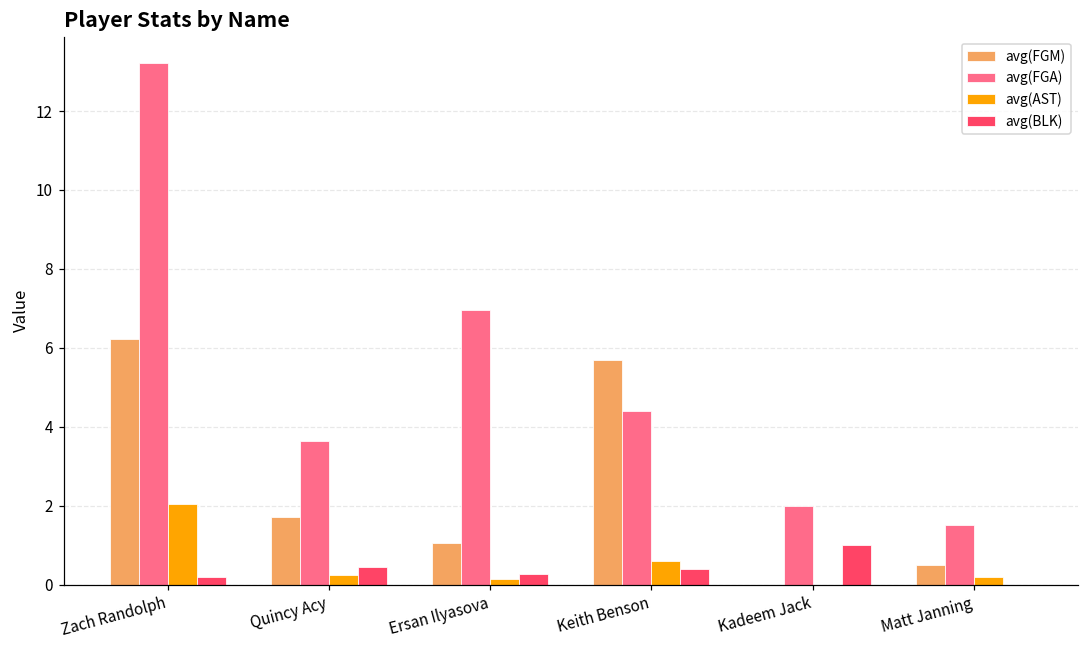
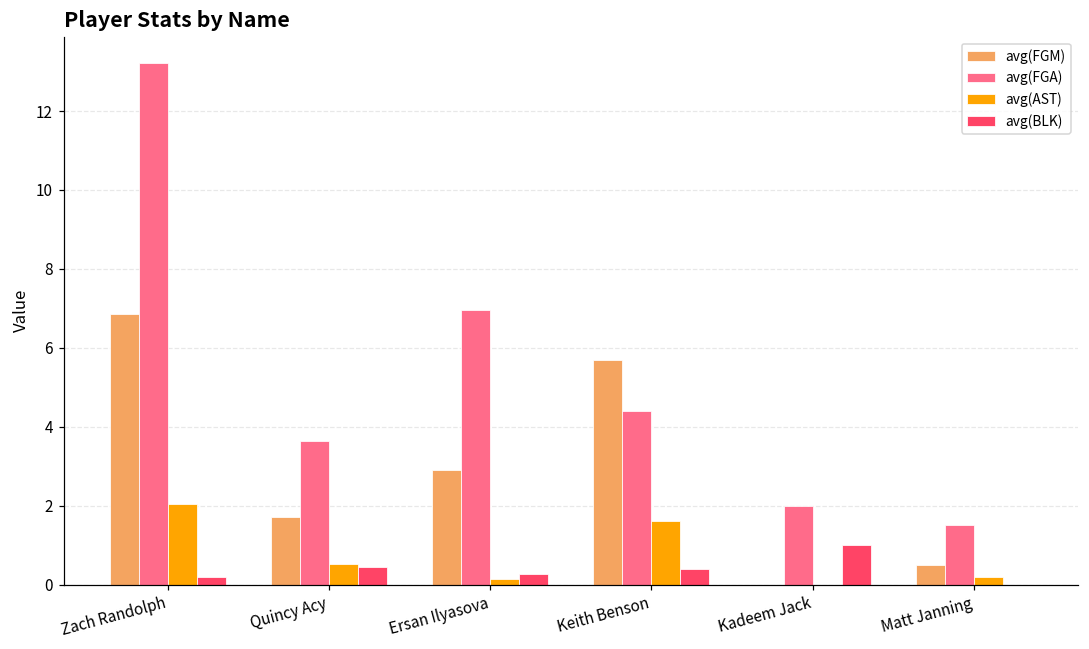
  {
    "avg(FGM)": {
-     "Zach Randolph": 6.2,
+     "Zach Randolph": 6.8,
      "Quincy Acy": 1.7,
-     "Ersan Ilyasova": 1.1,
+     "Ersan Ilyasova": 2.9,
      "Keith Benson": 5.7,
      "Kadeem Jack": 0.0,
      "Matt Janning": 0.5
    },
    "avg(AST)": {
      "Zach Randolph": 2.1,
-     "Quincy Acy": 0.2,
+     "Quincy Acy": 0.5,
      "Ersan Ilyasova": 0.1,
-     "Keith Benson": 0.6,
+     "Keith Benson": 1.6,
      "Kadeem Jack": 0.0,
      "Matt Janning": 0.2
    }
  }
